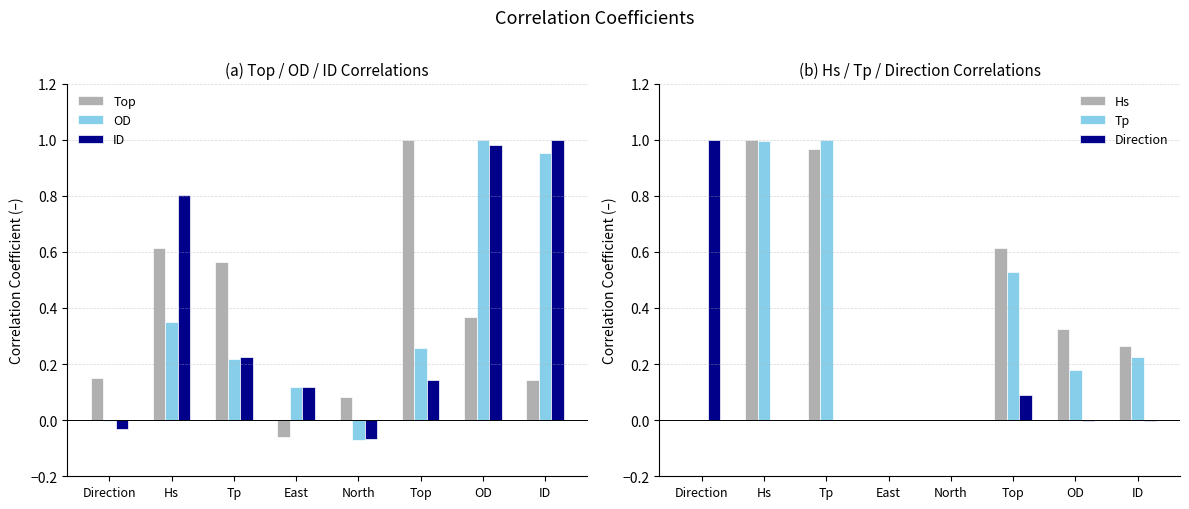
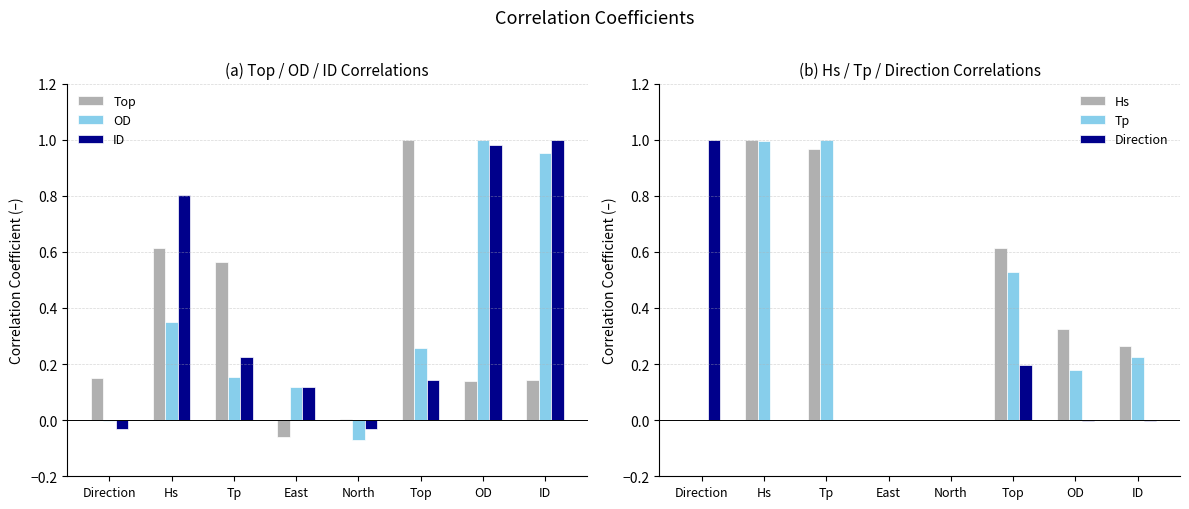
  {
    "(a) Top / OD / ID Correlations": {
      "Top": {
        "Direction": 0.15,
        "Hs": 0.62,
        "Tp": 0.56,
        "East": -0.06,
-       "North": 0.08,
+       "North": 0.00,
        "Top": 1.00,
-       "OD": 0.37,
+       "OD": 0.14,
        "ID": 0.14
      },
      "OD": {
        "Hs": 0.35,
-       "Tp": 0.22,
+       "Tp": 0.16,
        "East": 0.12,
        "North": -0.07,
        "Top": 0.26,
        "OD": 1.00,
        "ID": 0.95
      },
      "ID": {
        "Direction": -0.03,
        "Hs": 0.80,
        "Tp": 0.22,
        "East": 0.12,
-       "North": -0.07,
+       "North": -0.03,
        "Top": 0.14,
        "OD": 0.98,
        "ID": 1.00
      }
    },
    "(b) Hs / Tp / Direction Correlations": {
      "Hs": {
        "Direction": 0.00,
        "Hs": 1.00,
        "Tp": 0.97,
        "East": 0.00,
        "North": 0.00,
        "Top": 0.62,
        "OD": 0.33,
        "ID": 0.26
      },
      "Tp": {
        "Direction": 0.00,
        "Hs": 1.00,
        "Tp": 1.00,
        "East": 0.00,
        "North": 0.00,
        "Top": 0.53,
        "OD": 0.18,
        "ID": 0.22
      },
      "Direction": {
        "Direction": 1.00,
        "Hs": 0.00,
        "Tp": 0.00,
        "East": 0.00,
        "North": 0.00,
-       "Top": 0.09
+       "Top": 0.20
      }
    }
  }
